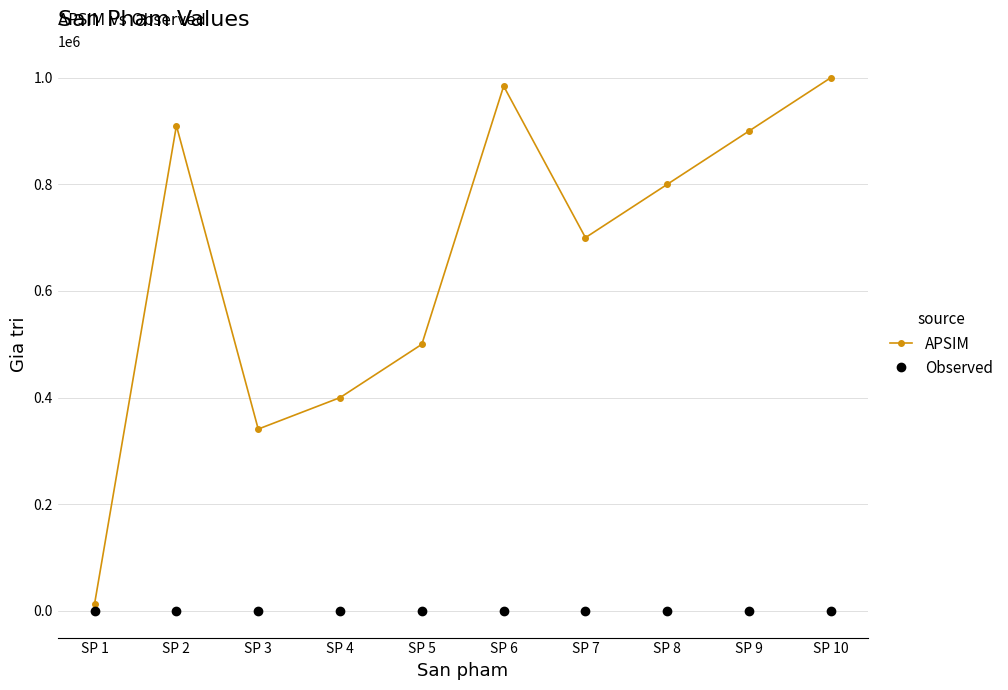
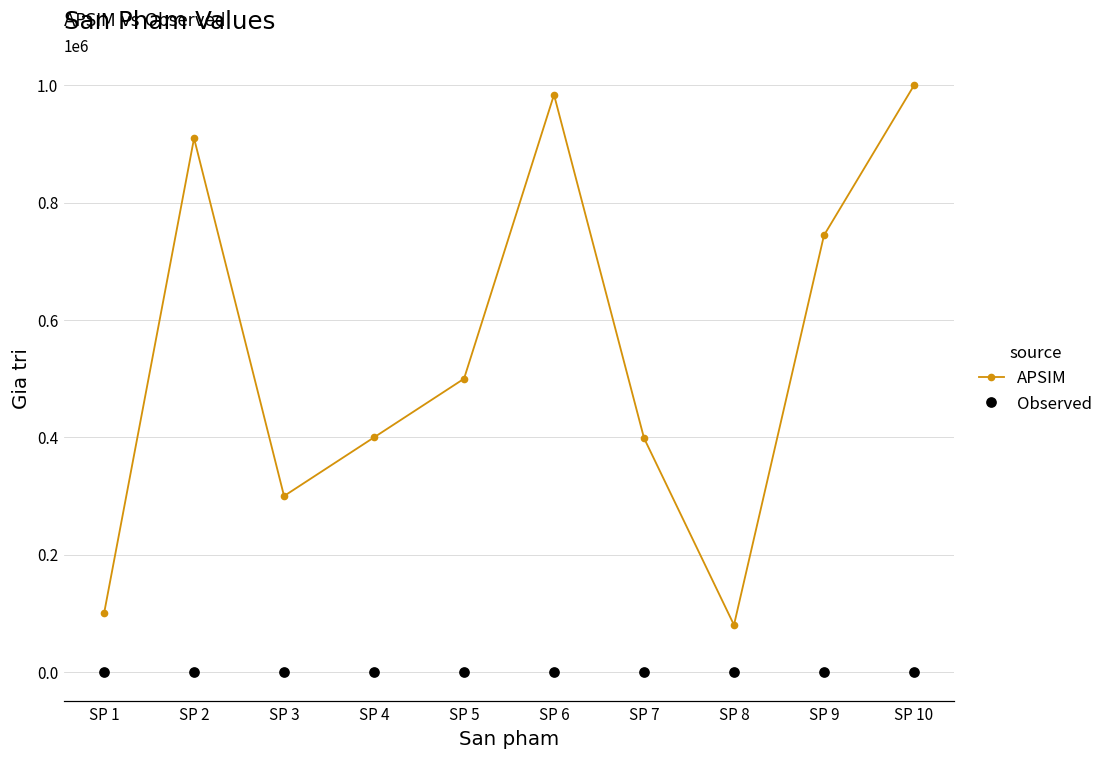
  {
    "APSIM": {
-     "SP 1": 10000,
+     "SP 1": 100000,
      "SP 2": 910000,
-     "SP 3": 340000,
+     "SP 3": 300000,
      "SP 4": 400000,
      "SP 5": 500000,
      "SP 6": 980000,
-     "SP 7": 700000,
-     "SP 8": 800000,
-     "SP 9": 900000,
+     "SP 7": 400000,
+     "SP 8": 80000,
+     "SP 9": 740000,
      "SP 10": 1000000
    },
    "Observed": {
      "SP 1": 0,
      "SP 2": 0,
      "SP 3": 0,
      "SP 4": 0,
      "SP 5": 0,
      "SP 6": 0,
      "SP 7": 0,
      "SP 8": 0,
      "SP 9": 0,
      "SP 10": 0
    }
  }
